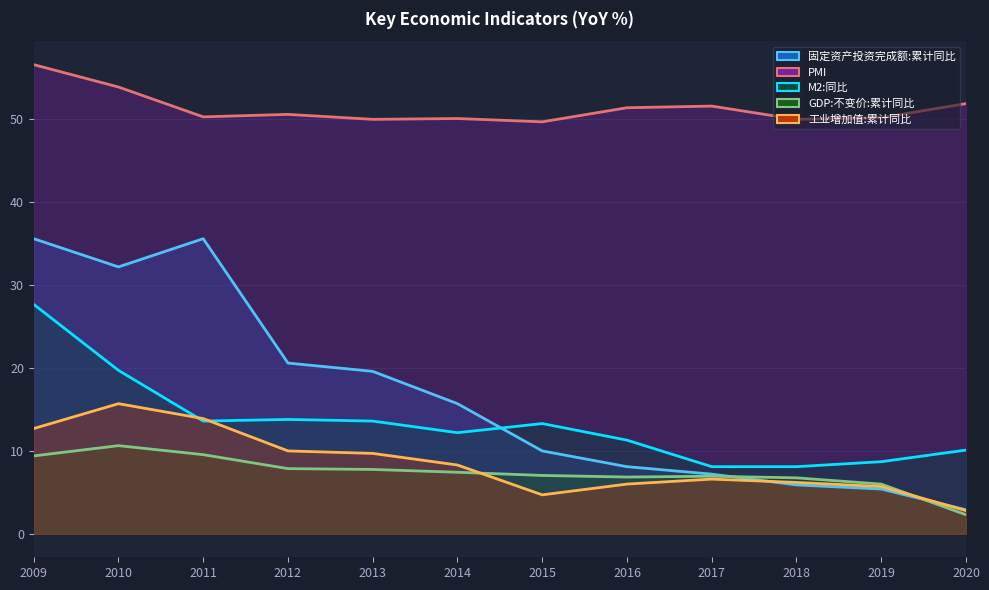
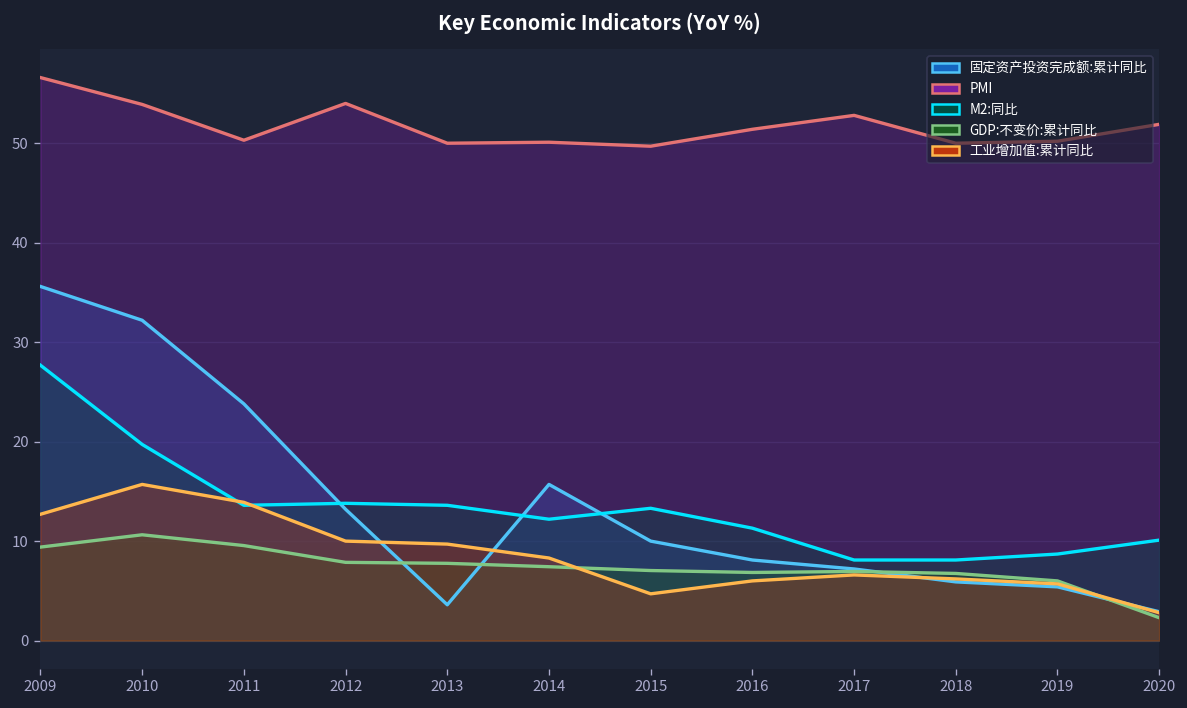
  {
    "固定资产投资完成额:累计同比": {
      "2009": 36,
      "2010": 32,
-     "2011": 36,
-     "2012": 21,
-     "2013": 20,
+     "2011": 24,
+     "2012": 13,
+     "2013": 4,
      "2014": 16,
      "2015": 10,
      "2016": 8
    },
    "PMI": {
      "2009": 57,
      "2010": 54,
      "2011": 50,
-     "2012": 51,
+     "2012": 54,
      "2013": 50,
      "2014": 50,
      "2015": 50,
      "2016": 51,
-     "2017": 52,
+     "2017": 53,
      "2020": 52
    },
    "工业增加值:累计同比": {
      "2009": 13,
      "2010": 16,
      "2012": 10,
      "2013": 10,
      "2014": 8,
      "2015": 5,
      "2016": 6,
      "2017": 7
    }
  }
